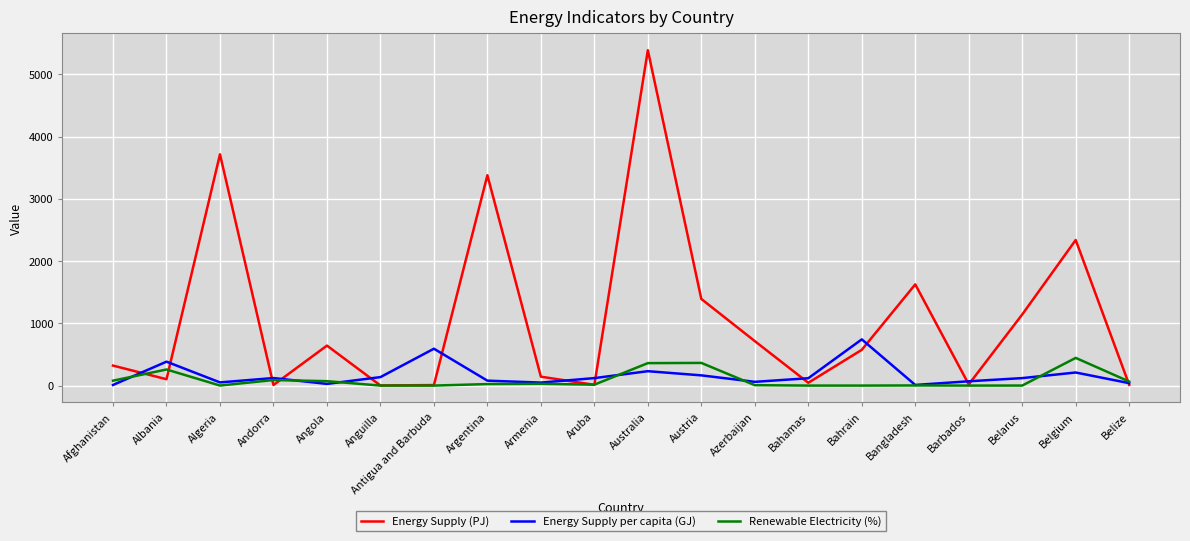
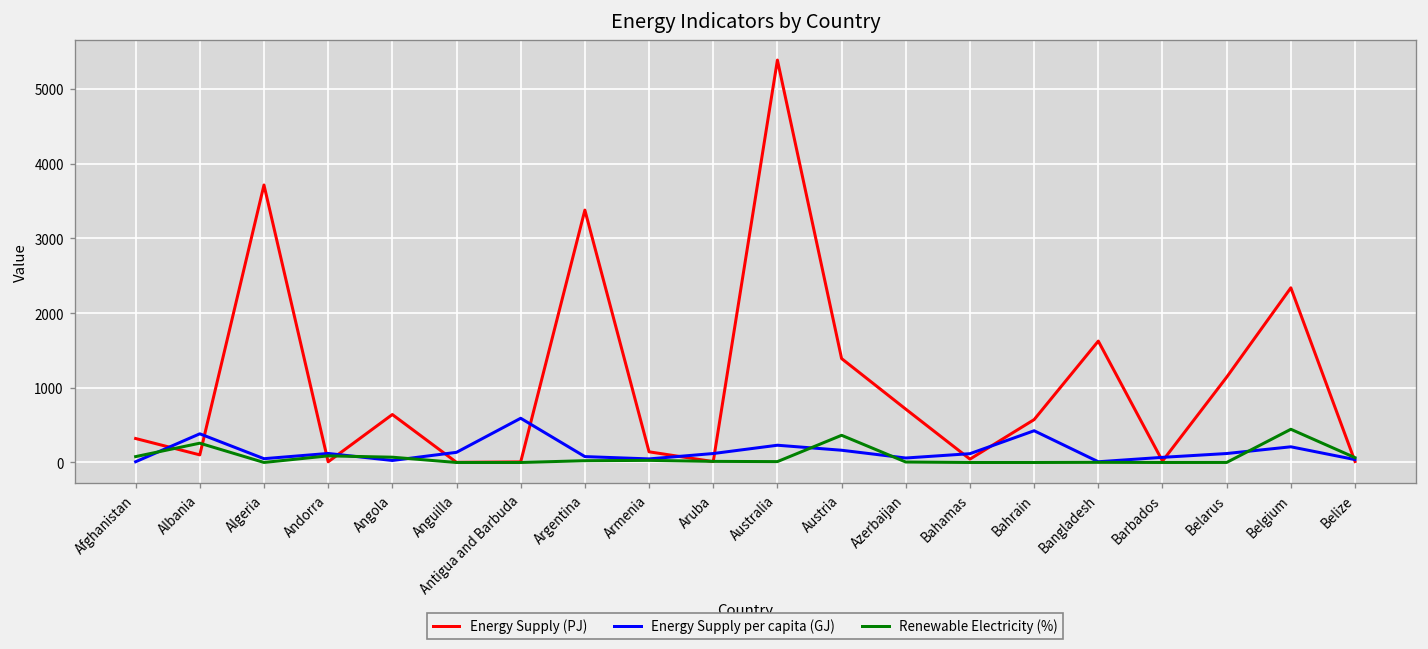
  {
    "Energy Supply (PJ)": {
      "Afghanistan": 300,
      "Albania": 100,
      "Algeria": 3700,
      "Andorra": 0,
      "Angola": 600,
      "Argentina": 3400,
      "Armenia": 100,
      "Australia": 5400,
      "Austria": 1400,
      "Azerbaijan": 700,
      "Bahamas": 0,
      "Bahrain": 600,
      "Bangladesh": 1600,
      "Belarus": 1100,
      "Belgium": 2300
    },
    "Energy Supply per capita (GJ)": {
      "Afghanistan": 0,
      "Albania": 400,
      "Algeria": 100,
      "Angola": 0,
      "Anguilla": 100,
      "Antigua and Barbuda": 600,
      "Argentina": 100,
      "Aruba": 100,
      "Australia": 200,
      "Austria": 200,
      "Azerbaijan": 100,
      "Bahamas": 100,
-     "Bahrain": 700,
+     "Bahrain": 400,
      "Barbados": 100,
      "Belarus": 100,
      "Belgium": 200
    },
    "Renewable Electricity (%)": {
      "Afghanistan": 100,
      "Albania": 300,
      "Algeria": 0,
      "Angola": 100,
      "Argentina": 0,
-     "Australia": 400,
+     "Australia": 0,
      "Austria": 400,
      "Azerbaijan": 0,
      "Bahamas": 0,
      "Bahrain": 0,
      "Belarus": 0,
      "Belgium": 400
    }
  }
